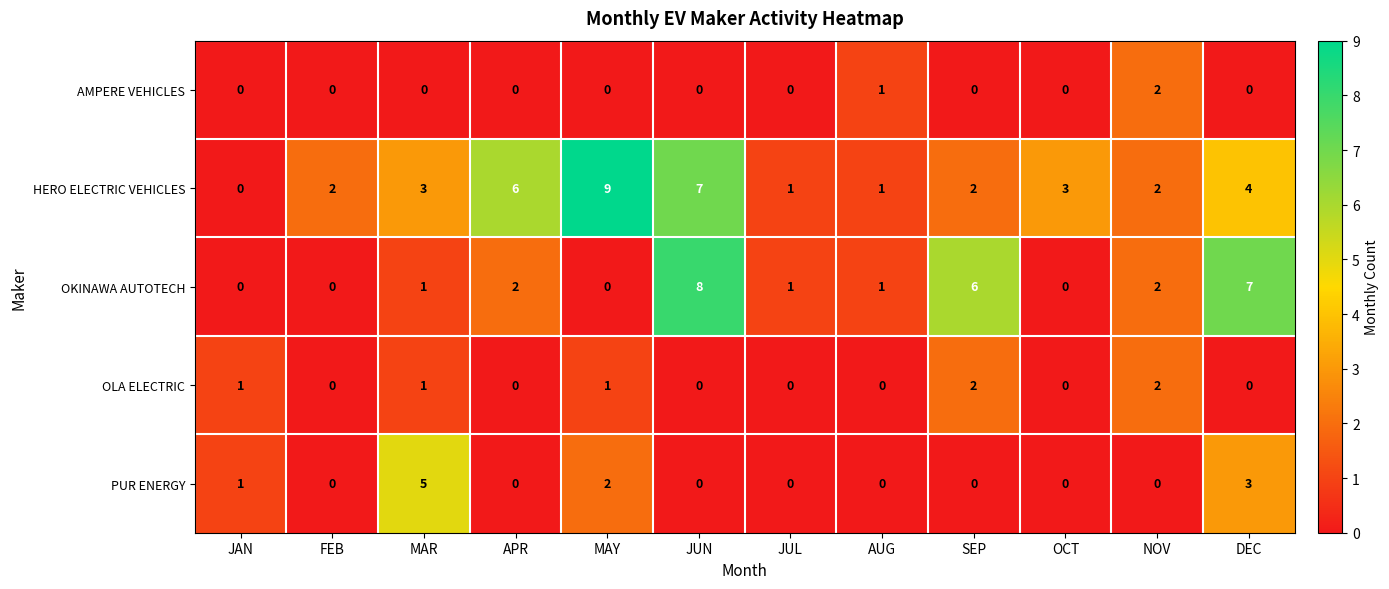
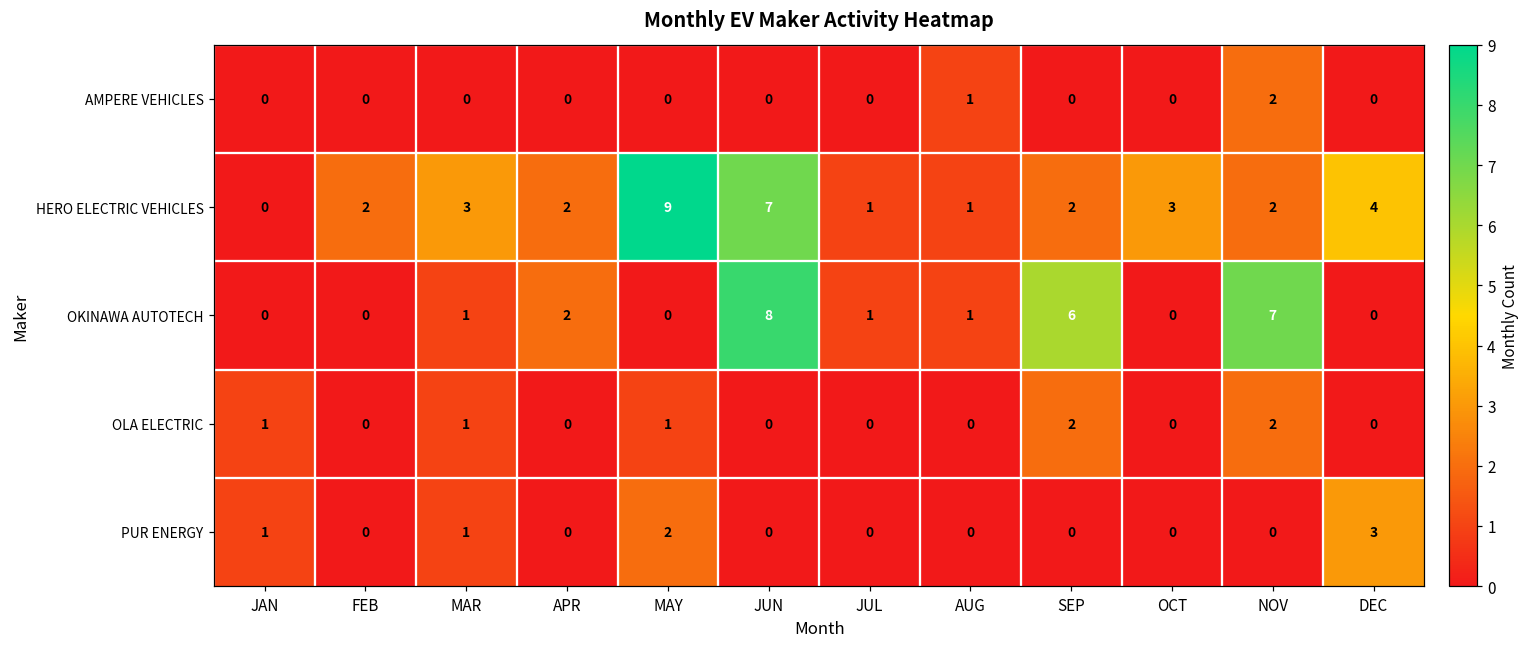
  {
    "AMPERE VEHICLES": {
      "JAN": 0,
      "FEB": 0,
      "MAR": 0,
      "APR": 0,
      "MAY": 0,
      "JUN": 0,
      "JUL": 0,
      "AUG": 1,
      "SEP": 0,
      "OCT": 0,
      "NOV": 2,
      "DEC": 0
    },
    "HERO ELECTRIC VEHICLES": {
      "JAN": 0,
      "FEB": 2,
      "MAR": 3,
-     "APR": 6,
+     "APR": 2,
      "MAY": 9,
      "JUN": 7,
      "JUL": 1,
      "AUG": 1,
      "SEP": 2,
      "OCT": 3,
      "NOV": 2,
      "DEC": 4
    },
    "OKINAWA AUTOTECH": {
      "JAN": 0,
      "FEB": 0,
      "MAR": 1,
      "APR": 2,
      "MAY": 0,
      "JUN": 8,
      "JUL": 1,
      "AUG": 1,
      "SEP": 6,
      "OCT": 0,
-     "NOV": 2,
-     "DEC": 7
+     "NOV": 7,
+     "DEC": 0
    },
    "OLA ELECTRIC": {
      "JAN": 1,
      "FEB": 0,
      "MAR": 1,
      "APR": 0,
      "MAY": 1,
      "JUN": 0,
      "JUL": 0,
      "AUG": 0,
      "SEP": 2,
      "OCT": 0,
      "NOV": 2,
      "DEC": 0
    },
    "PUR ENERGY": {
      "JAN": 1,
      "FEB": 0,
-     "MAR": 5,
+     "MAR": 1,
      "APR": 0,
      "MAY": 2,
      "JUN": 0,
      "JUL": 0,
      "AUG": 0,
      "SEP": 0,
      "OCT": 0,
      "NOV": 0,
      "DEC": 3
    }
  }
